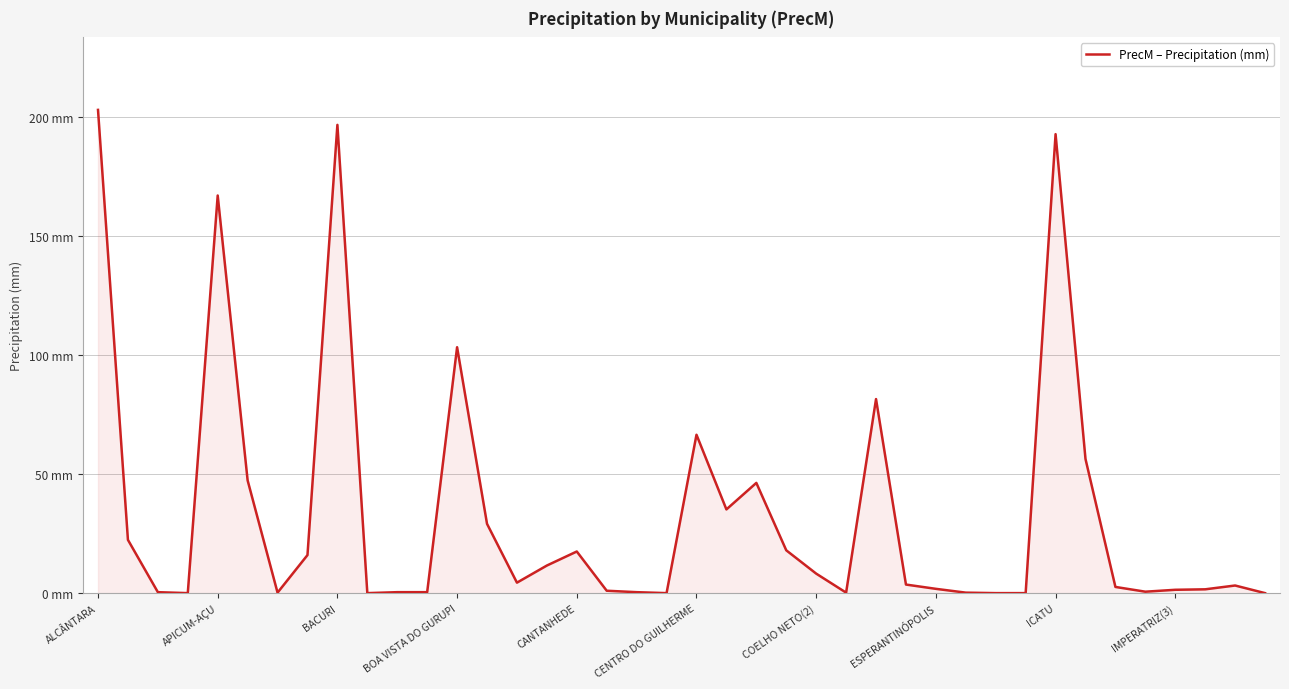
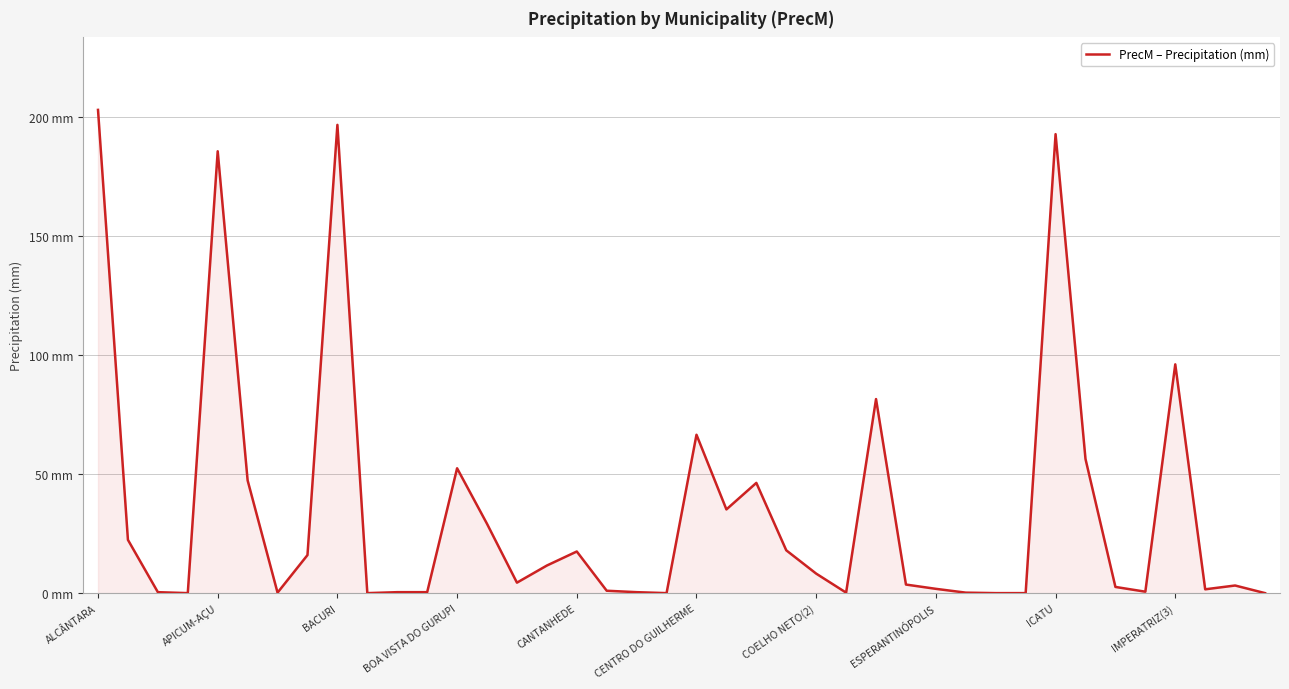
  {
    "ALCÂNTARA": "203 mm",
-   "APICUM-AÇU": "167 mm",
+   "APICUM-AÇU": "186 mm",
    "BACURI": "197 mm",
-   "BOA VISTA DO GURUPI": "103 mm",
+   "BOA VISTA DO GURUPI": "53 mm",
    "CANTANHEDE": "18 mm",
    "CENTRO DO GUILHERME": "67 mm",
    "COELHO NETO(2)": "8 mm",
    "ESPERANTINÓPOLIS": "2 mm",
    "ICATU": "193 mm",
-   "IMPERATRIZ(3)": "1 mm"
+   "IMPERATRIZ(3)": "96 mm"
  }
